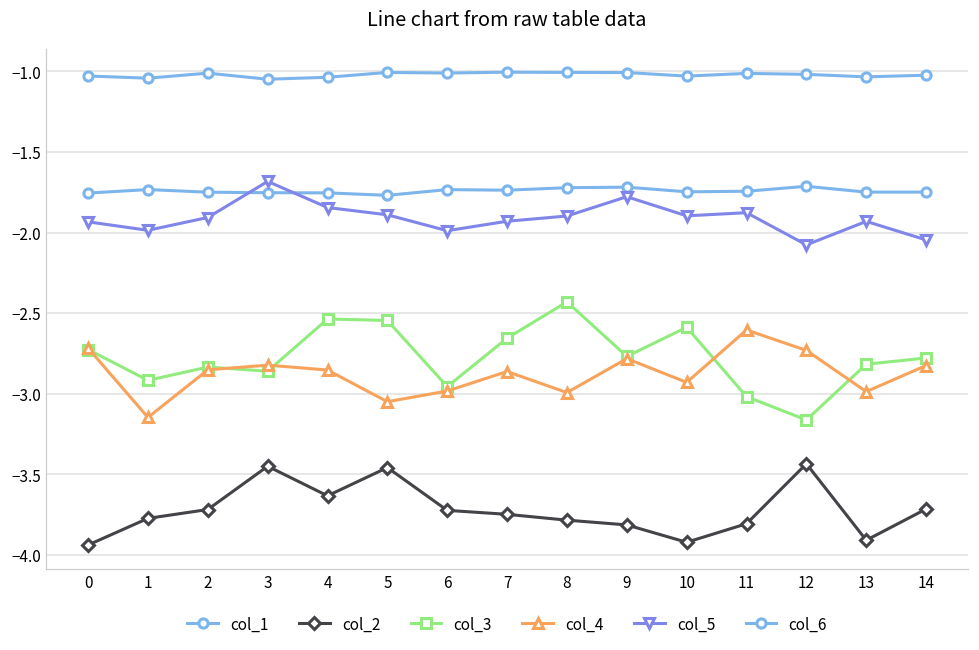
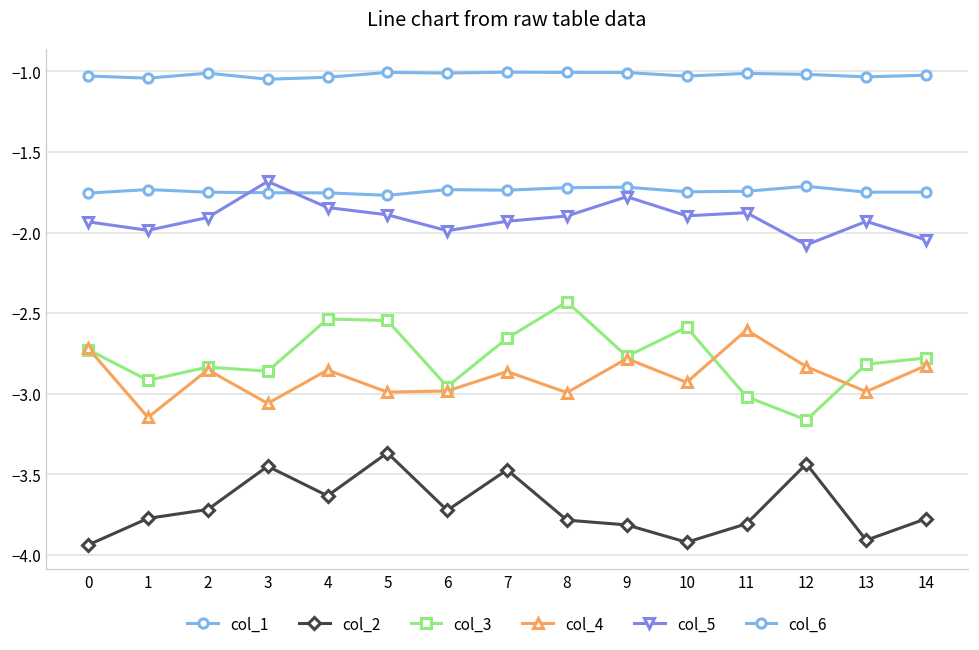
  {
    "col_2": {
      "0": -3.94,
      "1": -3.77,
      "2": -3.72,
      "3": -3.45,
      "4": -3.63,
-     "5": -3.46,
+     "5": -3.37,
      "6": -3.72,
-     "7": -3.75,
+     "7": -3.47,
      "8": -3.78,
      "9": -3.81,
      "10": -3.92,
      "11": -3.81,
      "12": -3.43,
      "13": -3.91,
-     "14": -3.71
+     "14": -3.77
    },
    "col_3": {
      "1": -2.92,
      "3": -2.86,
      "4": -2.54,
      "5": -2.55,
      "6": -2.96,
      "7": -2.66,
      "8": -2.43,
      "10": -2.59,
      "11": -3.02,
      "12": -3.16,
      "13": -2.82,
      "14": -2.78
    },
    "col_4": {
      "1": -3.15,
-     "3": -2.82,
+     "3": -3.06,
      "4": -2.85,
-     "5": -3.05,
+     "5": -2.99,
      "6": -2.98,
      "7": -2.86,
      "8": -2.99,
      "10": -2.93,
      "11": -2.60,
-     "12": -2.73,
+     "12": -2.83,
      "13": -2.99,
      "14": -2.82
    }
  }
